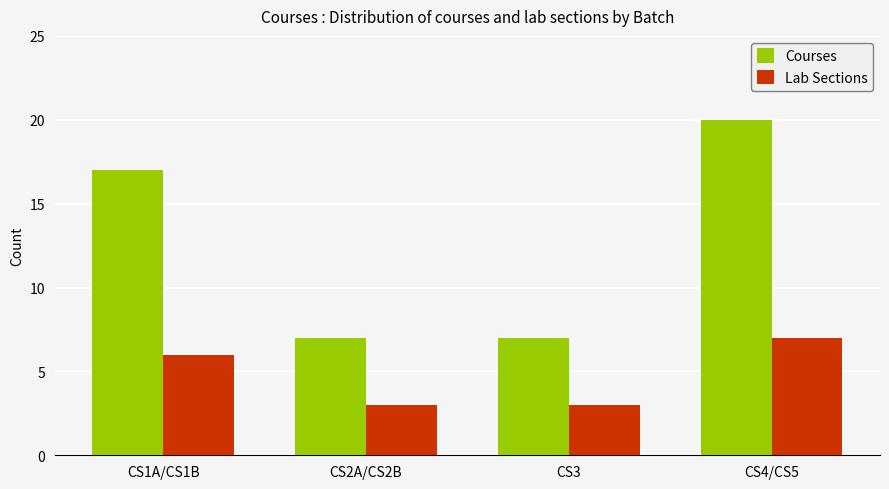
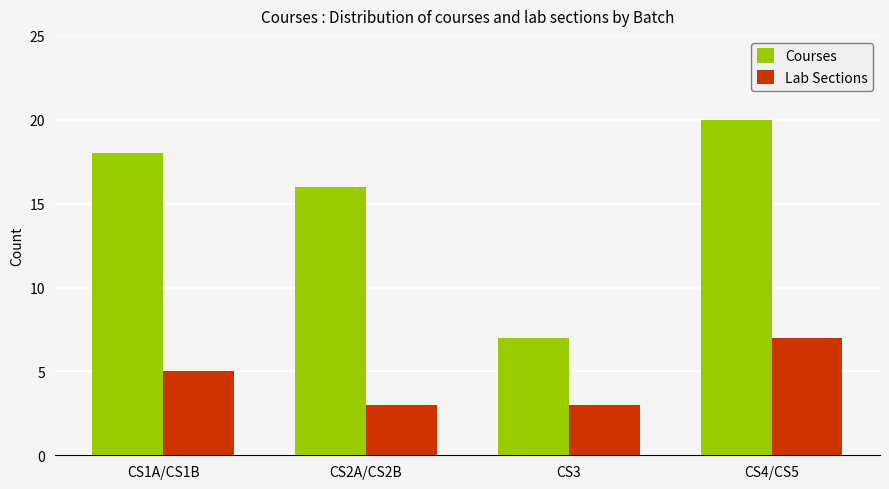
  {
    "Courses": {
-     "CS1A/CS1B": 17,
-     "CS2A/CS2B": 7,
+     "CS1A/CS1B": 18,
+     "CS2A/CS2B": 16,
      "CS3": 7,
      "CS4/CS5": 20
    },
    "Lab Sections": {
-     "CS1A/CS1B": 6,
+     "CS1A/CS1B": 5,
      "CS2A/CS2B": 3,
      "CS3": 3,
      "CS4/CS5": 7
    }
  }
